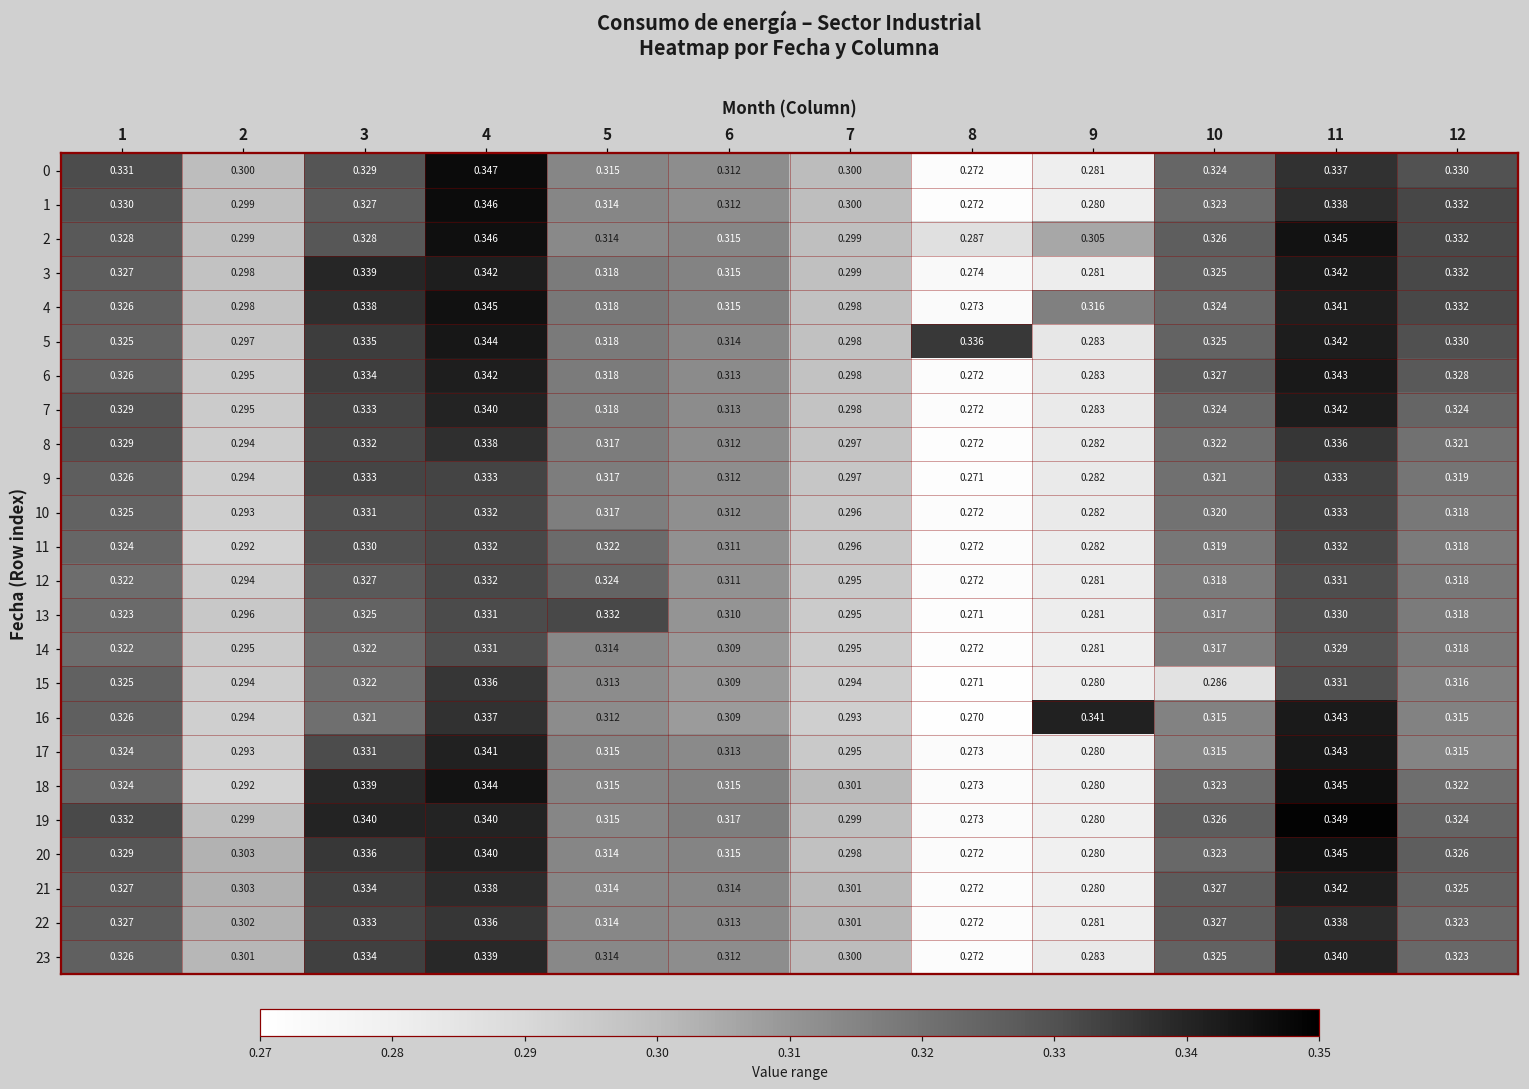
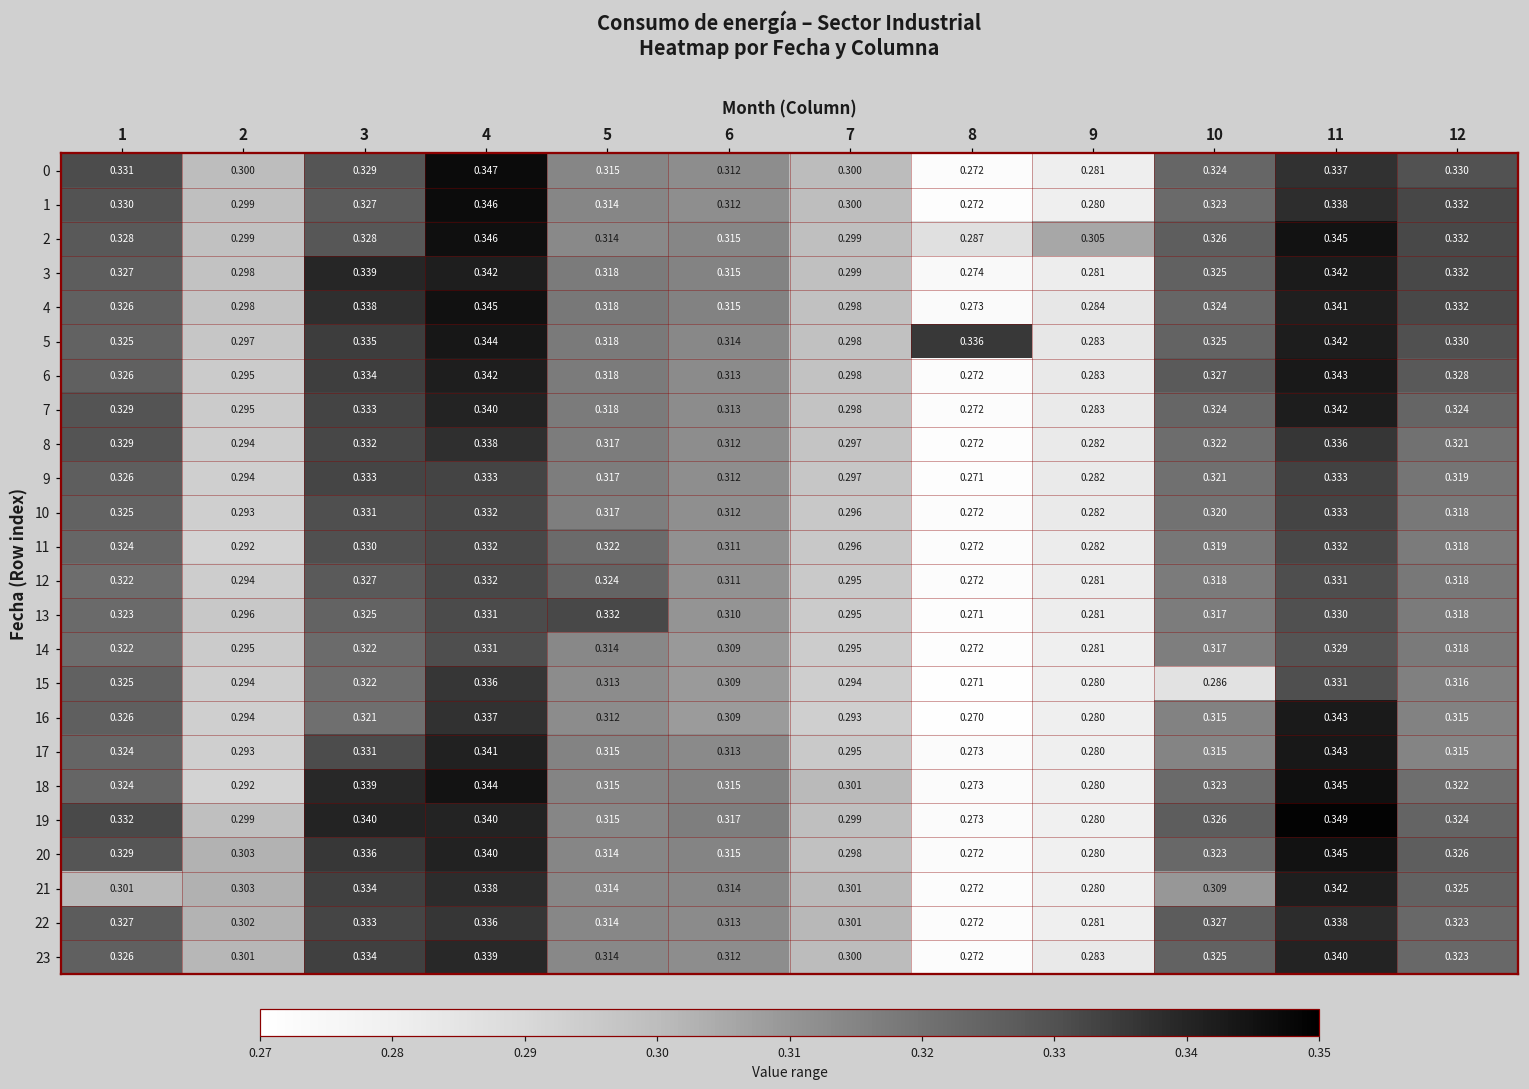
  {
    "4": {
      "1": 0.326,
      "2": 0.298,
      "3": 0.338,
      "4": 0.345,
      "5": 0.318,
      "6": 0.315,
      "7": 0.298,
      "8": 0.273,
-     "9": 0.316,
+     "9": 0.284,
      "10": 0.324,
      "11": 0.341,
      "12": 0.332
    },
    "16": {
      "1": 0.326,
      "2": 0.294,
      "3": 0.321,
      "4": 0.337,
      "5": 0.312,
      "6": 0.309,
      "7": 0.293,
      "8": 0.270,
-     "9": 0.341,
+     "9": 0.280,
      "10": 0.315,
      "11": 0.343,
      "12": 0.315
    },
    "21": {
-     "1": 0.327,
+     "1": 0.301,
      "2": 0.303,
      "3": 0.334,
      "4": 0.338,
      "5": 0.314,
      "6": 0.314,
      "7": 0.301,
      "8": 0.272,
      "9": 0.280,
-     "10": 0.327,
+     "10": 0.309,
      "11": 0.342,
      "12": 0.325
    }
  }
